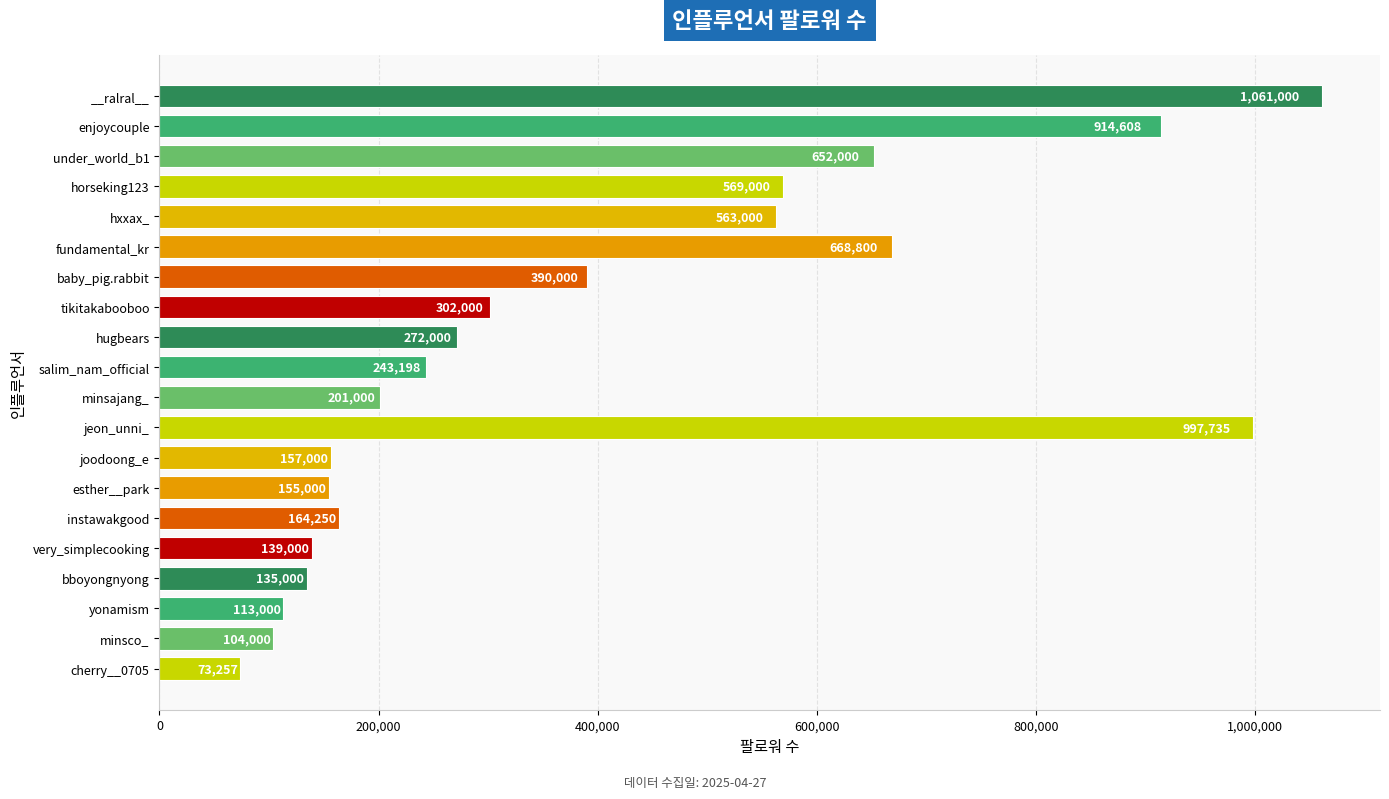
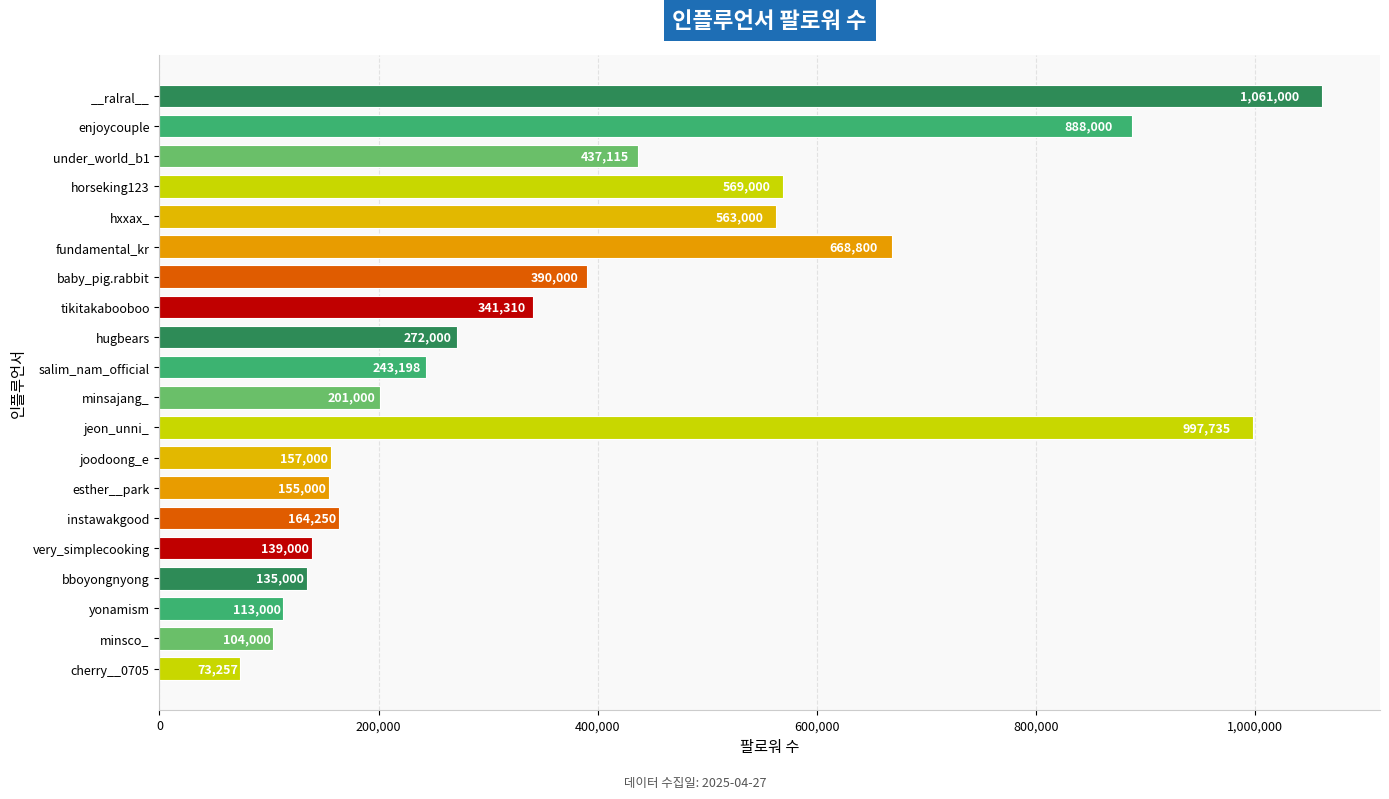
  {
    "__ralral__": "1,061,000",
-   "enjoycouple": "914,608",
-   "under_world_b1": "652,000",
+   "enjoycouple": "888,000",
+   "under_world_b1": "437,115",
    "horseking123": "569,000",
    "hxxax_": "563,000",
    "fundamental_kr": "668,800",
    "baby_pig.rabbit": "390,000",
-   "tikitakabooboo": "302,000",
+   "tikitakabooboo": "341,310",
    "hugbears": "272,000",
    "salim_nam_official": "243,198",
    "minsajang_": "201,000",
    "jeon_unni_": "997,735",
    "joodoong_e": "157,000",
    "esther__park": "155,000",
    "instawakgood": "164,250",
    "very_simplecooking": "139,000",
    "bboyongnyong": "135,000",
    "yonamism": "113,000",
    "minsco_": "104,000",
    "cherry__0705": "73,257"
  }
